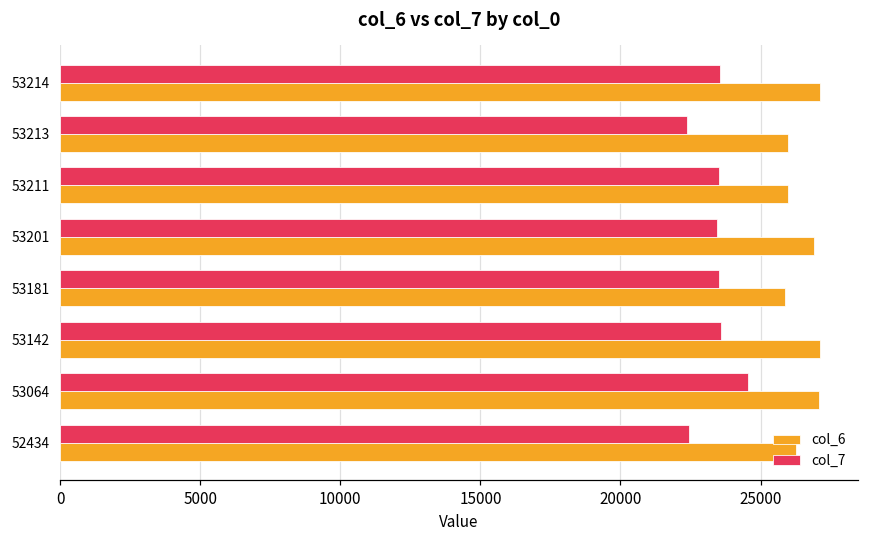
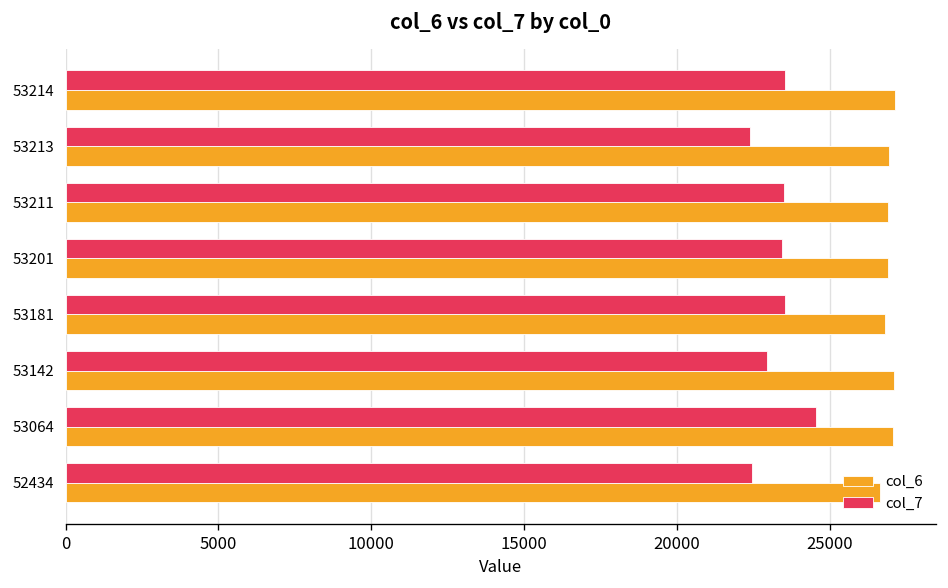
  {
    "col_6": {
      "53214": 27100,
-     "53213": 26000,
-     "53211": 26000,
+     "53213": 26900,
+     "53211": 26900,
      "53201": 26900,
-     "53181": 25900,
+     "53181": 26800,
      "53142": 27100,
      "53064": 27100,
-     "52434": 26200
+     "52434": 26600
    },
    "col_7": {
      "53214": 23500,
      "53213": 22400,
      "53211": 23500,
      "53201": 23500,
      "53181": 23500,
-     "53142": 23600,
+     "53142": 22900,
      "53064": 24500,
      "52434": 22400
    }
  }
